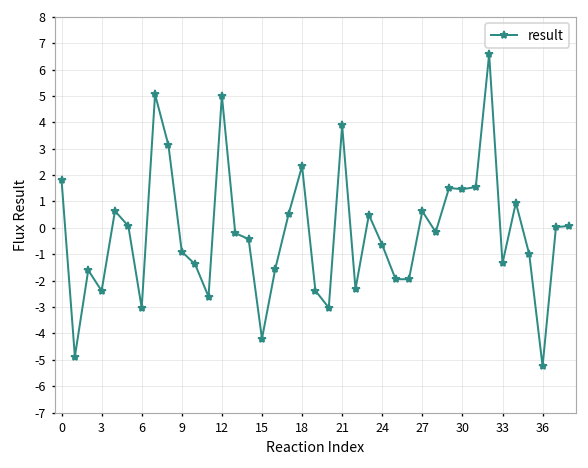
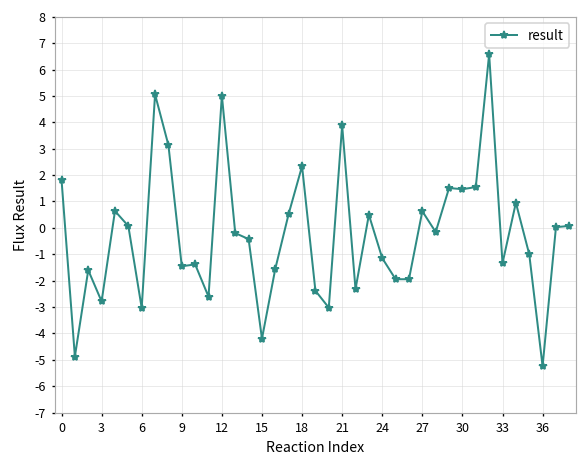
  {
    "0": 1.8,
-   "3": -2.4,
+   "3": -2.8,
    "6": -3.0,
-   "9": -0.9,
+   "9": -1.5,
    "12": 5.0,
    "15": -4.2,
    "18": 2.3,
    "21": 3.9,
-   "24": -0.6,
+   "24": -1.1,
    "27": 0.6,
    "30": 1.5,
    "33": -1.3,
    "36": -5.2
  }
